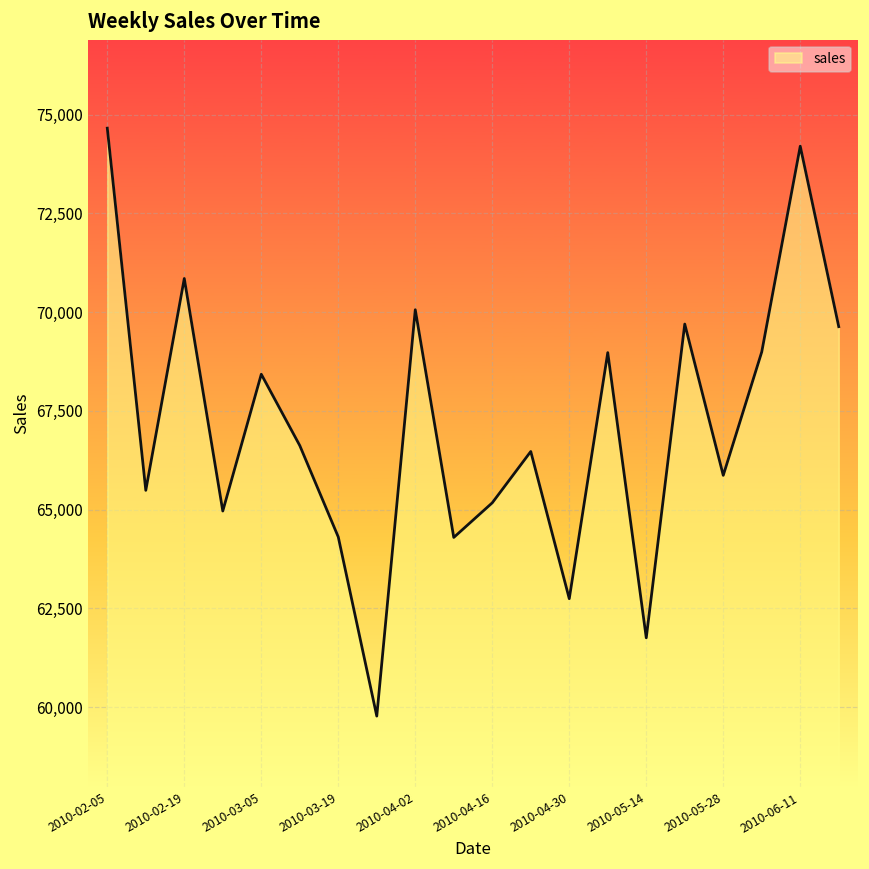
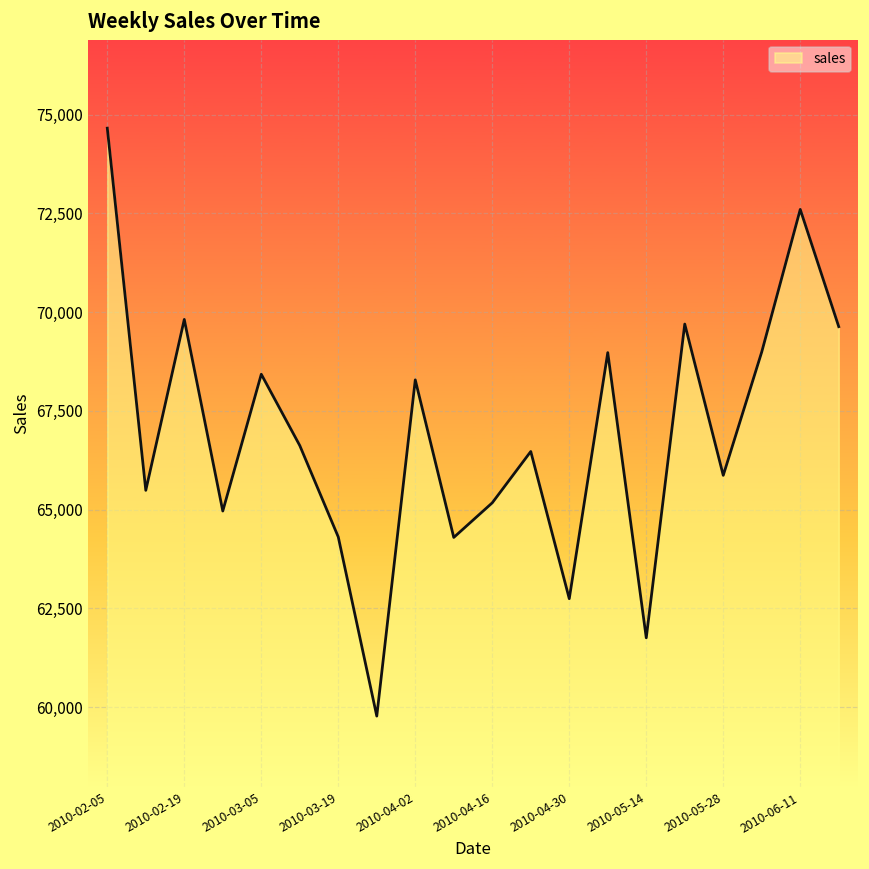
  {
    "2010-02-05": "74,700",
-   "2010-02-19": "70,900",
+   "2010-02-19": "69,800",
    "2010-03-05": "68,400",
    "2010-03-19": "64,300",
-   "2010-04-02": "70,100",
+   "2010-04-02": "68,300",
    "2010-04-16": "65,200",
    "2010-04-30": "62,700",
    "2010-05-14": "61,800",
    "2010-05-28": "65,900",
-   "2010-06-11": "74,200"
+   "2010-06-11": "72,600"
  }
